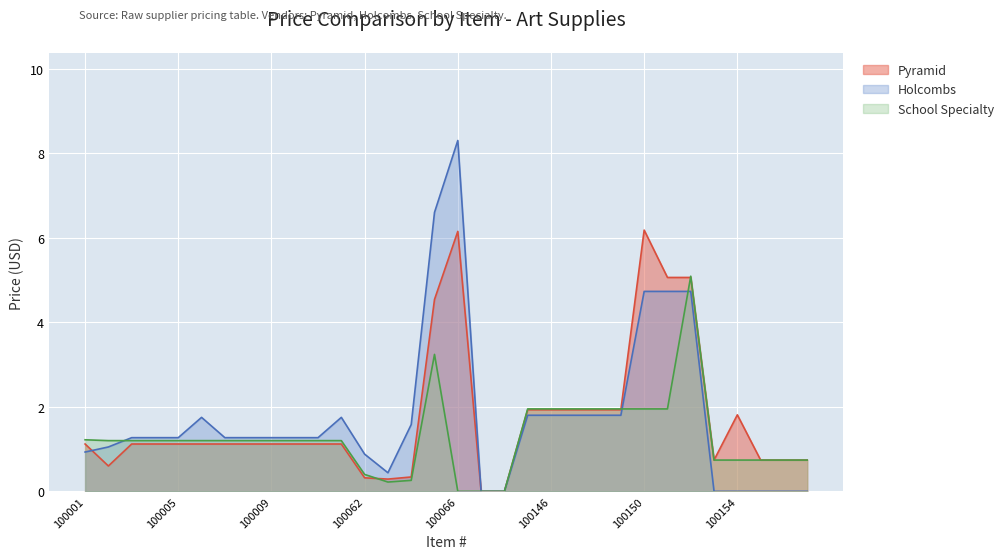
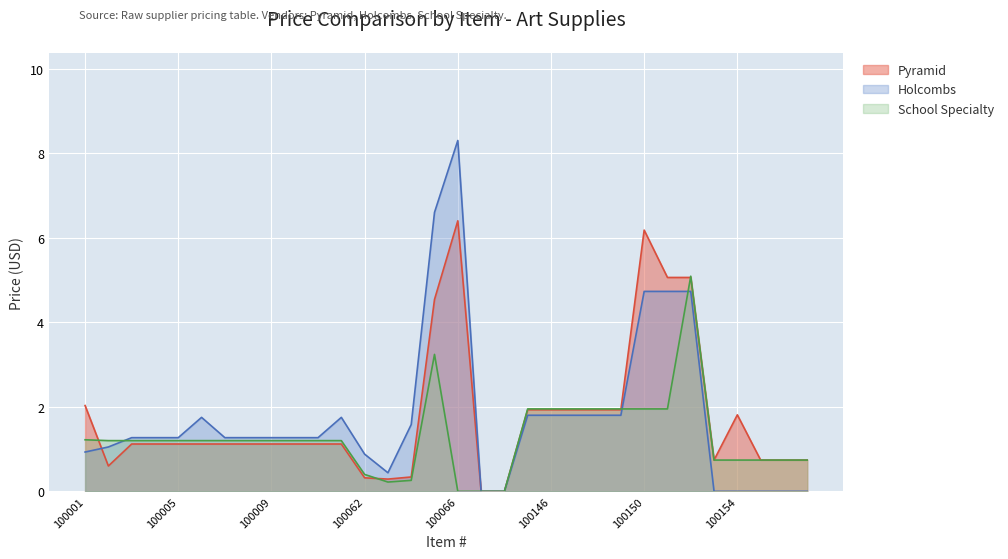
  {
    "Pyramid": {
-     "100001": 1.1,
+     "100001": 2.0,
      "100005": 1.1,
      "100009": 1.1,
      "100062": 0.3,
-     "100066": 6.2,
+     "100066": 6.4,
      "100150": 6.2,
      "100154": 1.8
    }
  }
